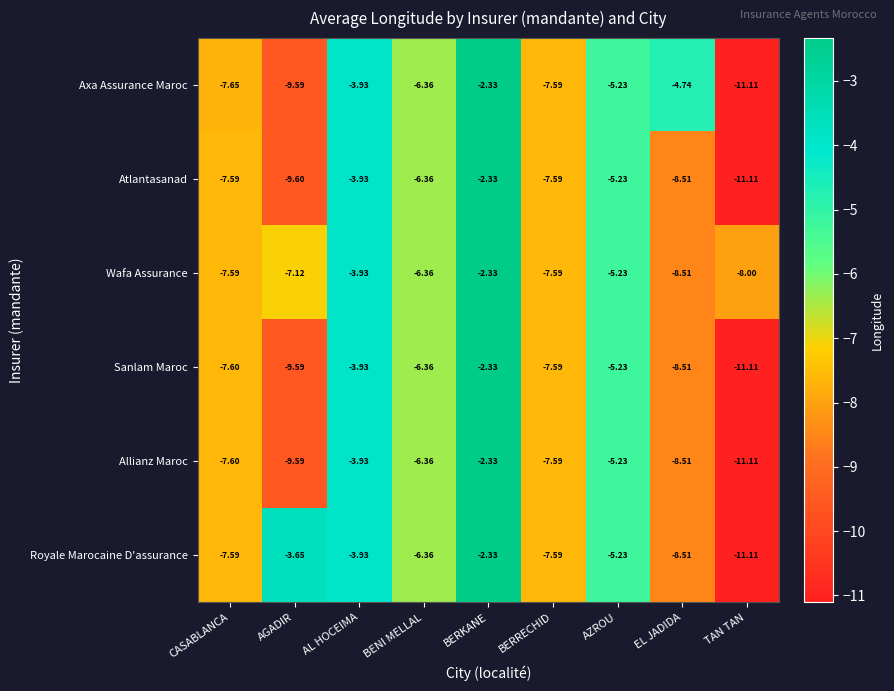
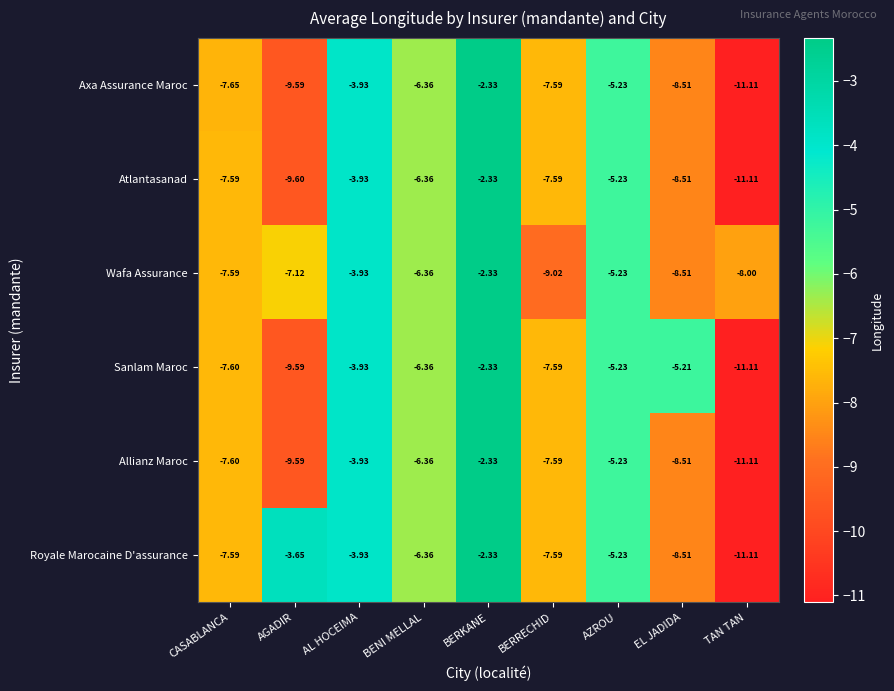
  {
    "Axa Assurance Maroc": {
      "CASABLANCA": -7.65,
      "AGADIR": -9.59,
      "AL HOCEIMA": -3.93,
      "BENI MELLAL": -6.36,
      "BERKANE": -2.33,
      "BERRECHID": -7.59,
      "AZROU": -5.23,
-     "EL JADIDA": -4.74,
+     "EL JADIDA": -8.51,
      "TAN TAN": -11.11
    },
    "Atlantasanad": {
      "CASABLANCA": -7.59,
      "AGADIR": -9.60,
      "AL HOCEIMA": -3.93,
      "BENI MELLAL": -6.36,
      "BERKANE": -2.33,
      "BERRECHID": -7.59,
      "AZROU": -5.23,
      "EL JADIDA": -8.51,
      "TAN TAN": -11.11
    },
    "Wafa Assurance": {
      "CASABLANCA": -7.59,
      "AGADIR": -7.12,
      "AL HOCEIMA": -3.93,
      "BENI MELLAL": -6.36,
      "BERKANE": -2.33,
-     "BERRECHID": -7.59,
+     "BERRECHID": -9.02,
      "AZROU": -5.23,
      "EL JADIDA": -8.51,
      "TAN TAN": -8.00
    },
    "Sanlam Maroc": {
      "CASABLANCA": -7.60,
      "AGADIR": -9.59,
      "AL HOCEIMA": -3.93,
      "BENI MELLAL": -6.36,
      "BERKANE": -2.33,
      "BERRECHID": -7.59,
      "AZROU": -5.23,
-     "EL JADIDA": -8.51,
+     "EL JADIDA": -5.21,
      "TAN TAN": -11.11
    },
    "Allianz Maroc": {
      "CASABLANCA": -7.60,
      "AGADIR": -9.59,
      "AL HOCEIMA": -3.93,
      "BENI MELLAL": -6.36,
      "BERKANE": -2.33,
      "BERRECHID": -7.59,
      "AZROU": -5.23,
      "EL JADIDA": -8.51,
      "TAN TAN": -11.11
    },
    "Royale Marocaine D'assurance": {
      "CASABLANCA": -7.59,
      "AGADIR": -3.65,
      "AL HOCEIMA": -3.93,
      "BENI MELLAL": -6.36,
      "BERKANE": -2.33,
      "BERRECHID": -7.59,
      "AZROU": -5.23,
      "EL JADIDA": -8.51,
      "TAN TAN": -11.11
    }
  }
